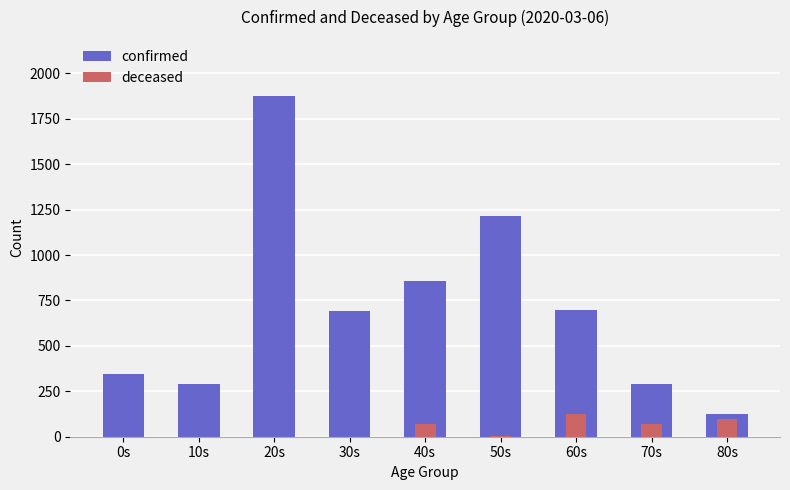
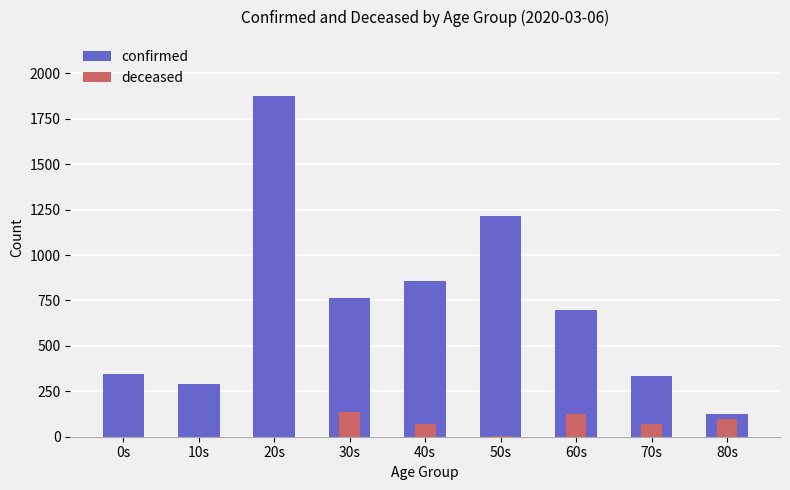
  {
    "confirmed": {
      "0s": 340,
      "10s": 290,
      "20s": 1880,
-     "30s": 690,
+     "30s": 760,
      "40s": 860,
      "50s": 1210,
      "60s": 700,
-     "70s": 290,
+     "70s": 340,
      "80s": 120
    },
    "deceased": {
      "0s": 0,
      "10s": 0,
      "20s": 0,
-     "30s": 0
+     "30s": 130
    }
  }
